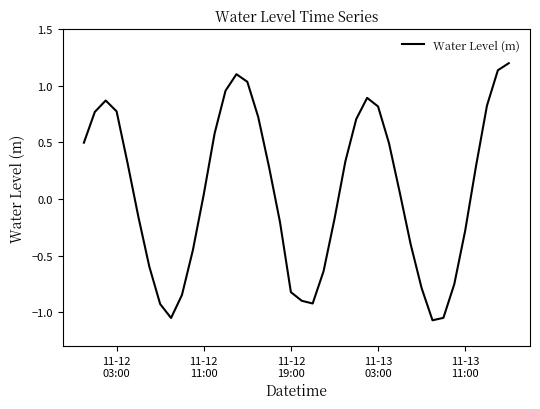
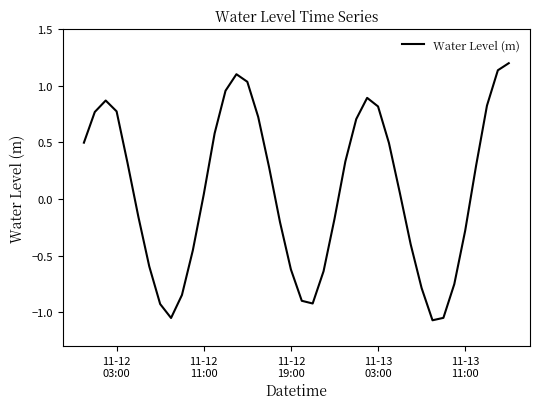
  {
    "11-12 03:00": 0.77,
    "11-12 11:00": 0.04,
-   "11-12 19:00": -0.82,
+   "11-12 19:00": -0.62,
    "11-13 03:00": 0.82,
    "11-13 11:00": -0.28
  }
